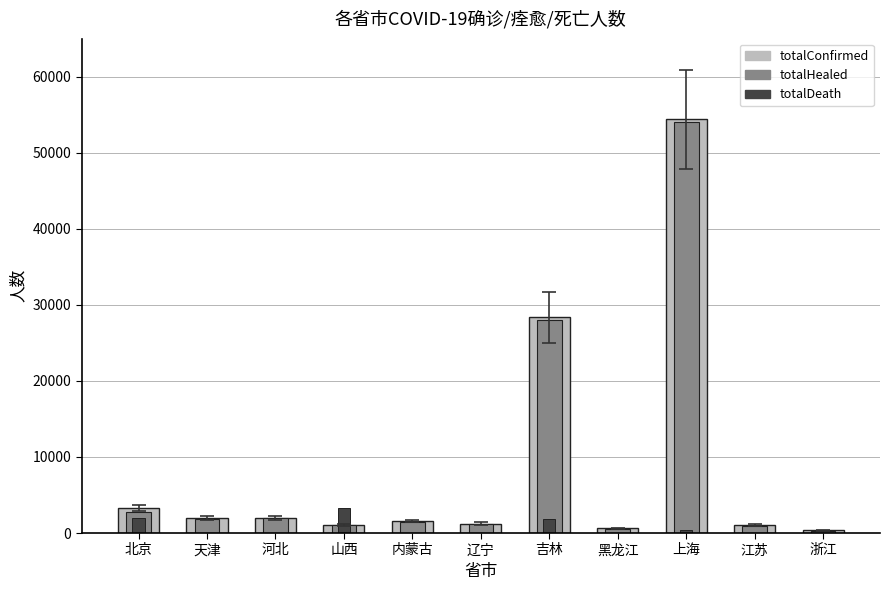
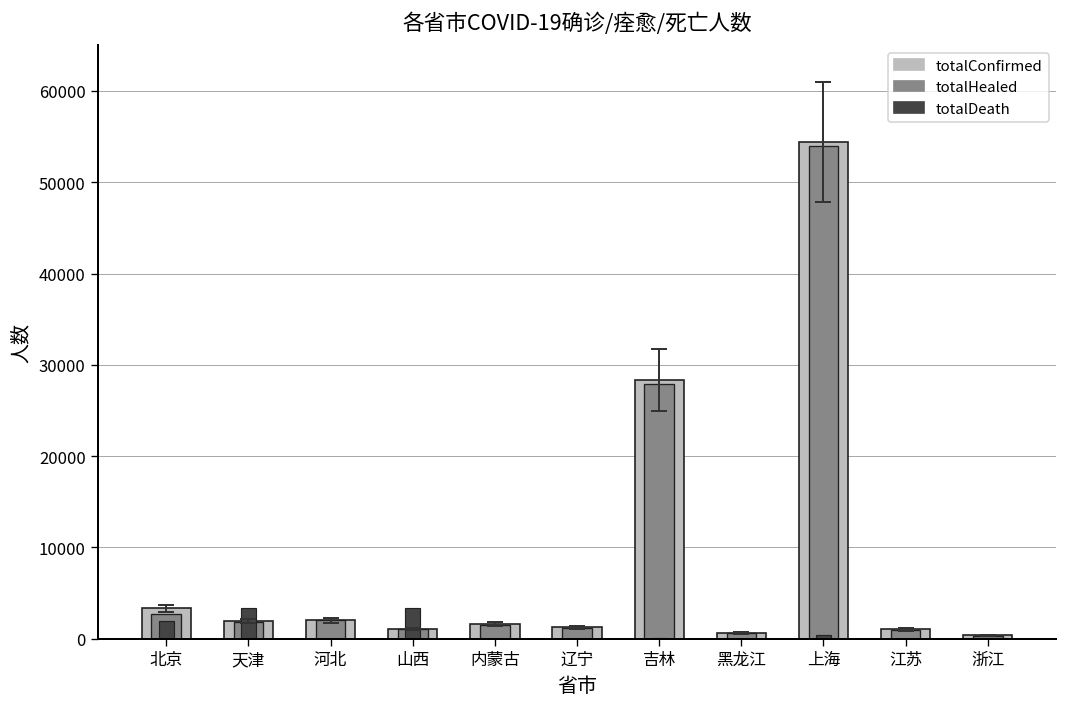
  {
    "totalConfirmed": {
      "北京": 3000,
      "河北": 2000,
      "内蒙古": 2000,
      "辽宁": 1000,
      "吉林": 28000,
      "黑龙江": 1000,
      "上海": 54000,
      "江苏": 1000,
      "浙江": 0
    },
    "totalHealed": {
      "河北": 2000,
      "内蒙古": 1000,
      "辽宁": 1000,
      "黑龙江": 1000,
      "江苏": 1000
    },
    "totalDeath": {
-     "天津": 0,
+     "天津": 3000,
      "山西": 3000,
-     "吉林": 2000
+     "吉林": 0
    }
  }
